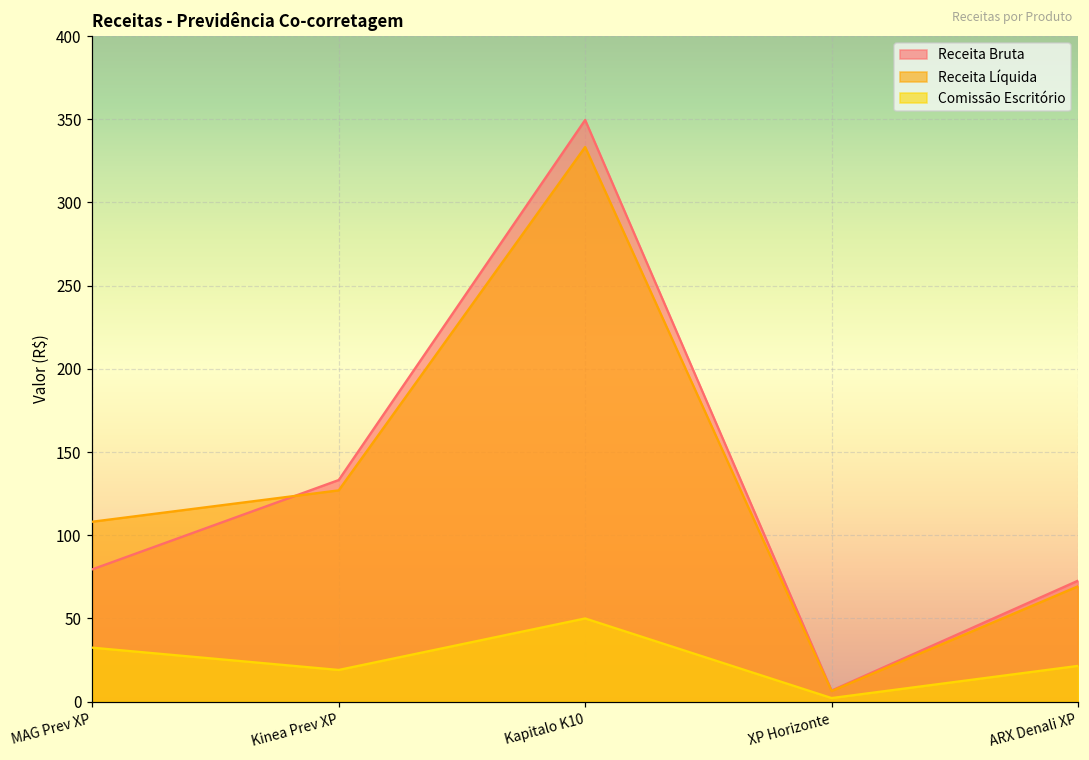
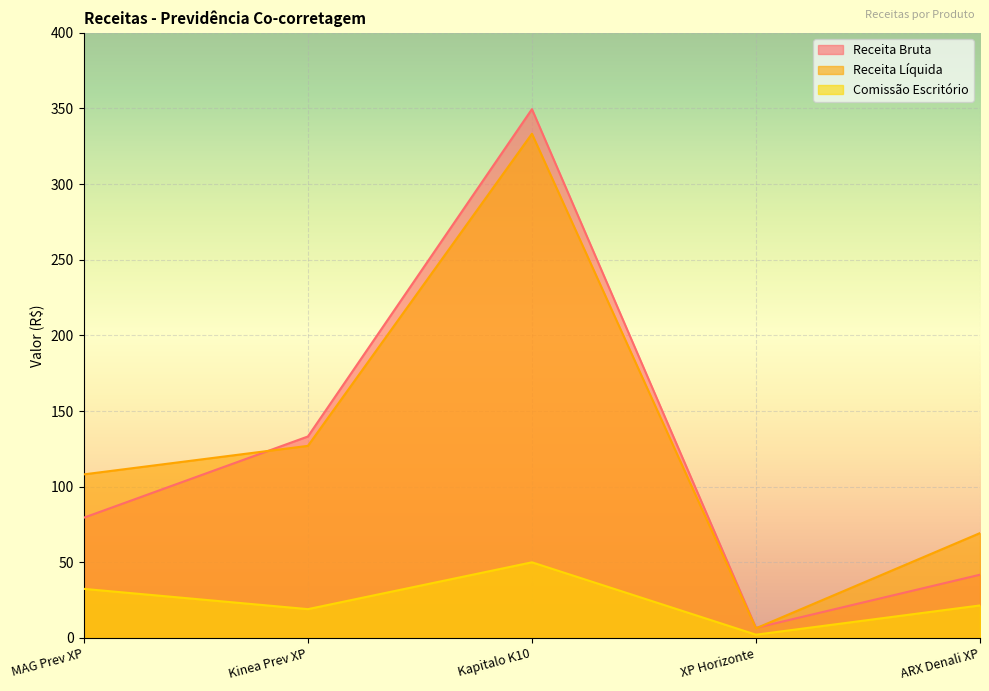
  {
    "Receita Bruta": {
      "MAG Prev XP": 80,
      "Kinea Prev XP": 133,
      "Kapitalo K10": 350,
-     "ARX Denali XP": 73
+     "ARX Denali XP": 42
    }
  }
